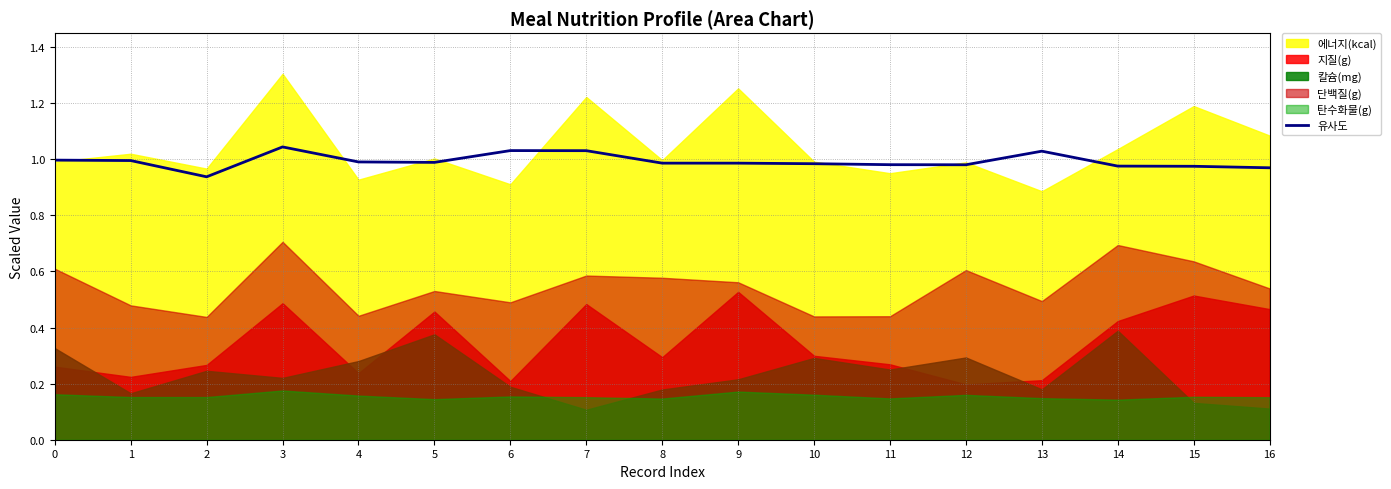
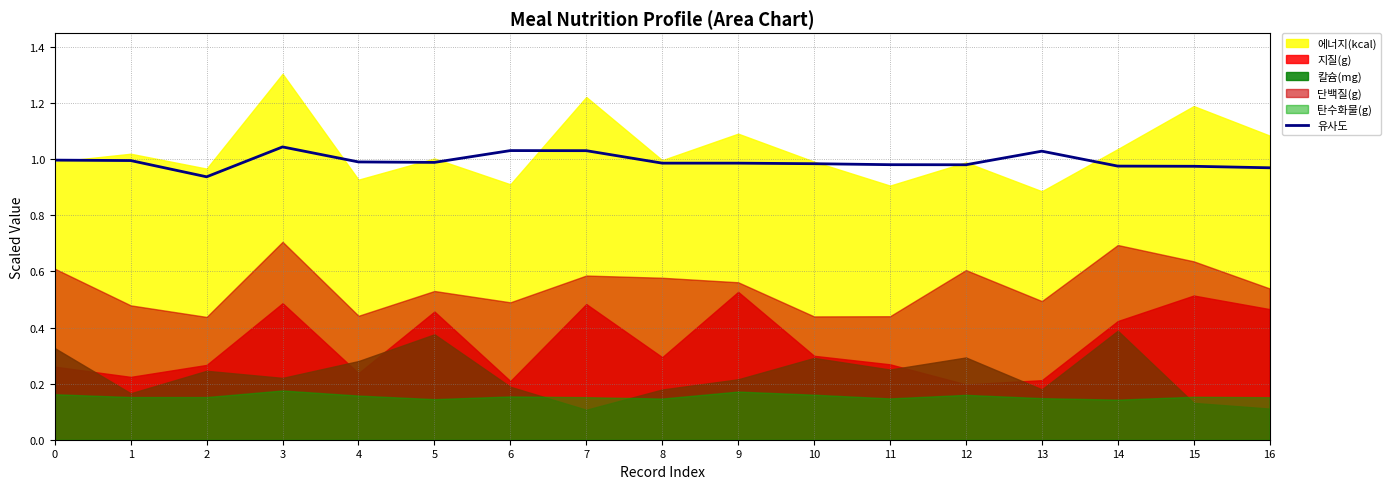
  {
    "유사도": {
      "1": 1.00,
      "2": 0.94,
      "3": 1.04,
      "4": 0.99,
      "5": 0.99,
      "6": 1.03,
      "7": 1.03,
      "8": 0.99,
      "9": 0.99,
      "11": 0.98,
      "13": 1.03,
      "14": 0.98,
      "15": 0.98,
      "16": 0.97
    },
    "에너지(kcal)": {
      "1": 1.02,
      "2": 0.97,
      "3": 1.30,
      "4": 0.93,
      "5": 1.00,
      "6": 0.91,
      "7": 1.22,
      "8": 1.00,
-     "9": 1.25,
-     "11": 0.95,
+     "9": 1.09,
+     "11": 0.91,
      "13": 0.89,
      "14": 1.04,
      "15": 1.19,
      "16": 1.08
    }
  }
